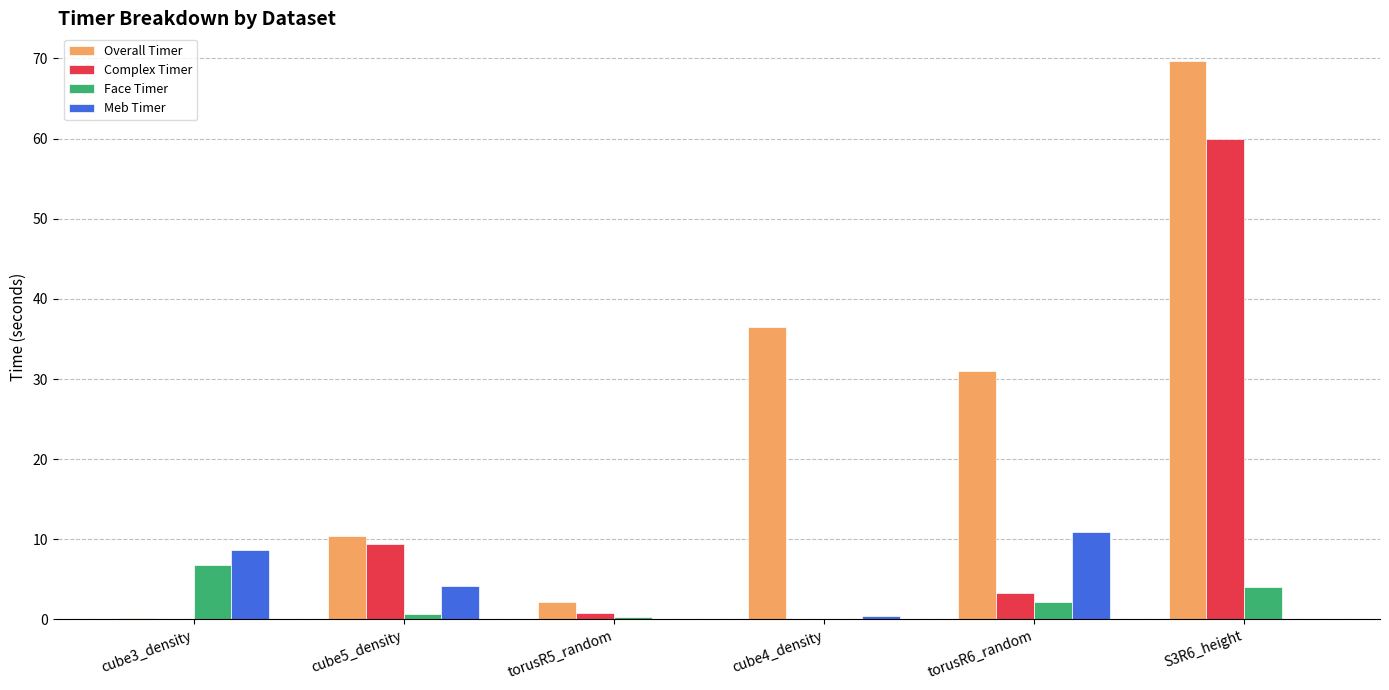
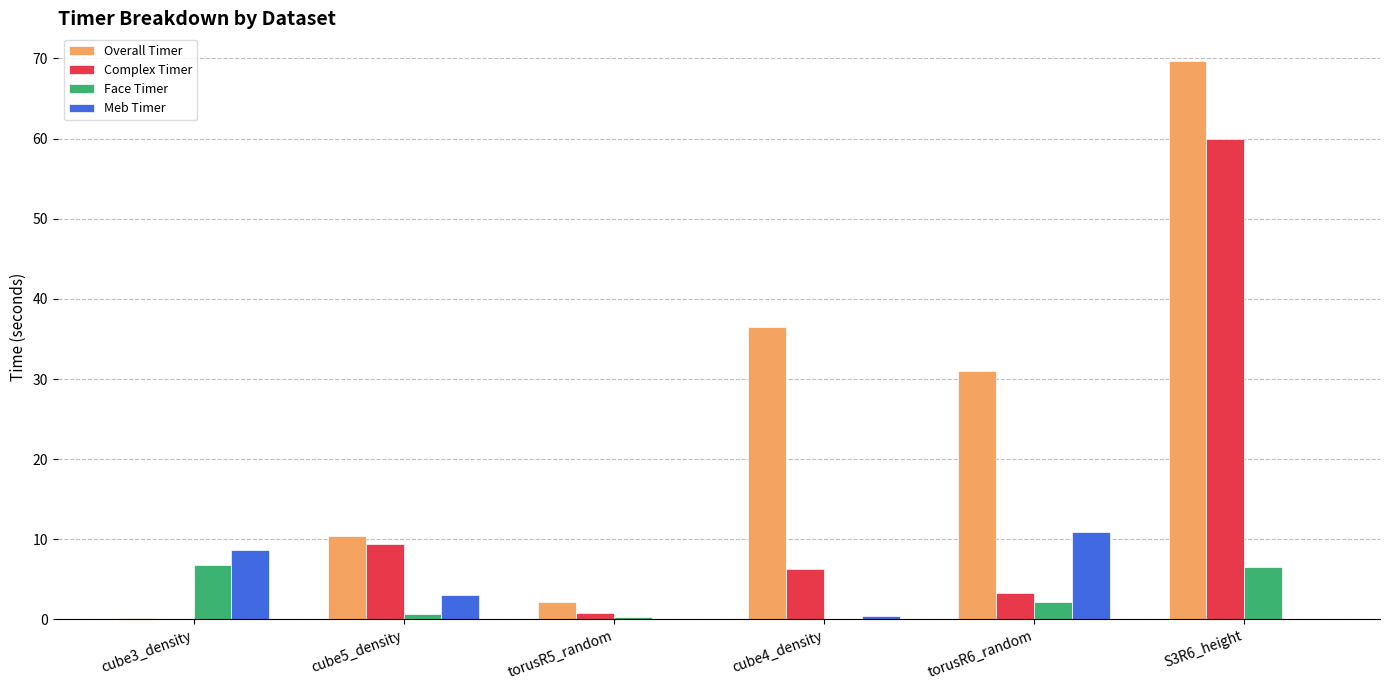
  {
    "Overall Timer": {
      "cube5_density": 10,
      "torusR5_random": 2,
      "cube4_density": 37,
      "torusR6_random": 31,
      "S3R6_height": 70
    },
    "Complex Timer": {
      "cube5_density": 9,
      "torusR5_random": 1,
-     "cube4_density": 0,
+     "cube4_density": 6,
      "torusR6_random": 3,
      "S3R6_height": 60
    },
    "Face Timer": {
      "cube3_density": 7,
      "cube5_density": 1,
      "torusR5_random": 0,
      "torusR6_random": 2,
-     "S3R6_height": 4
+     "S3R6_height": 7
    },
    "Meb Timer": {
      "cube3_density": 9,
-     "cube5_density": 4,
+     "cube5_density": 3,
      "torusR5_random": 0,
      "cube4_density": 0,
      "torusR6_random": 11,
      "S3R6_height": 0
    }
  }
